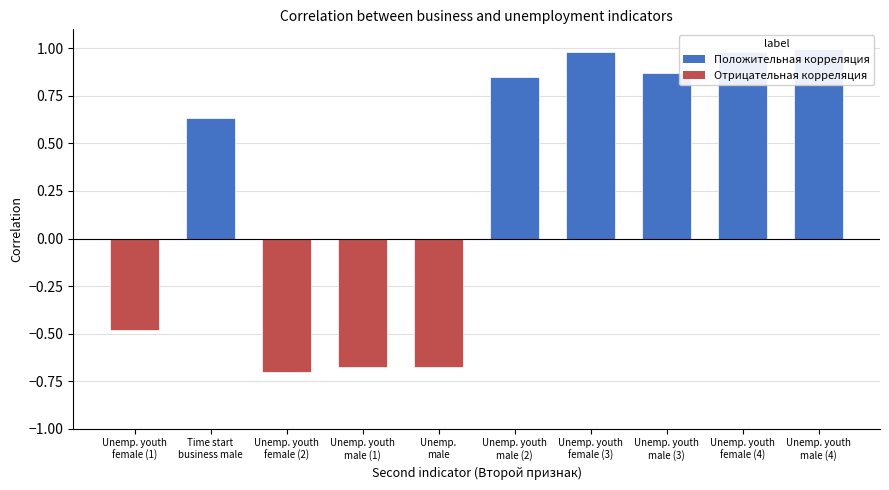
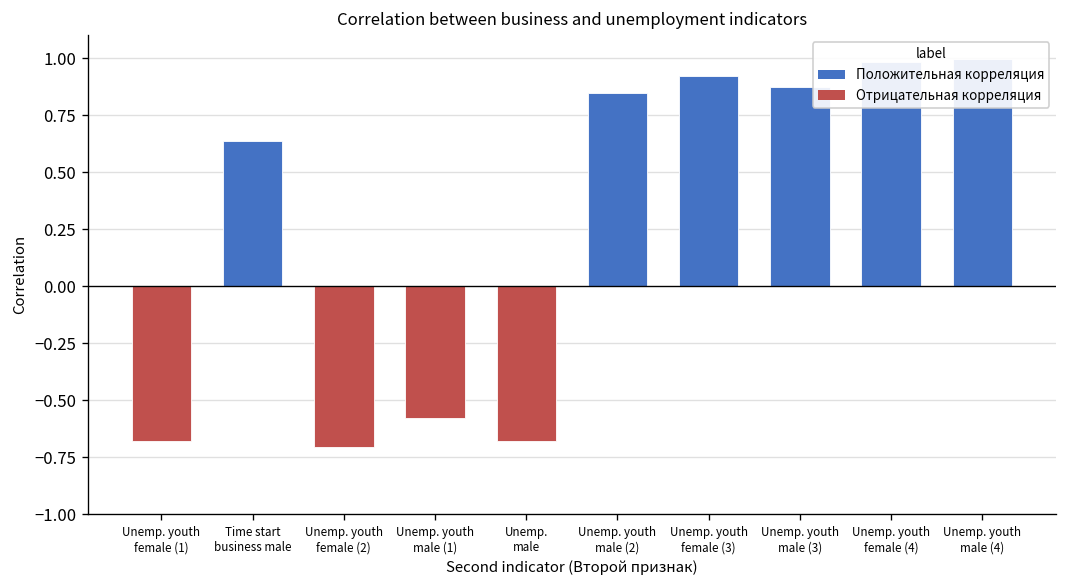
  {
-   "Unemp. youth female (1)": -0.48,
+   "Unemp. youth female (1)": -0.68,
    "Time start business male": 0.64,
    "Unemp. youth female (2)": -0.70,
-   "Unemp. youth male (1)": -0.68,
+   "Unemp. youth male (1)": -0.58,
    "Unemp. male": -0.68,
    "Unemp. youth male (2)": 0.85,
-   "Unemp. youth female (3)": 0.98,
+   "Unemp. youth female (3)": 0.92,
    "Unemp. youth male (3)": 0.87
  }
